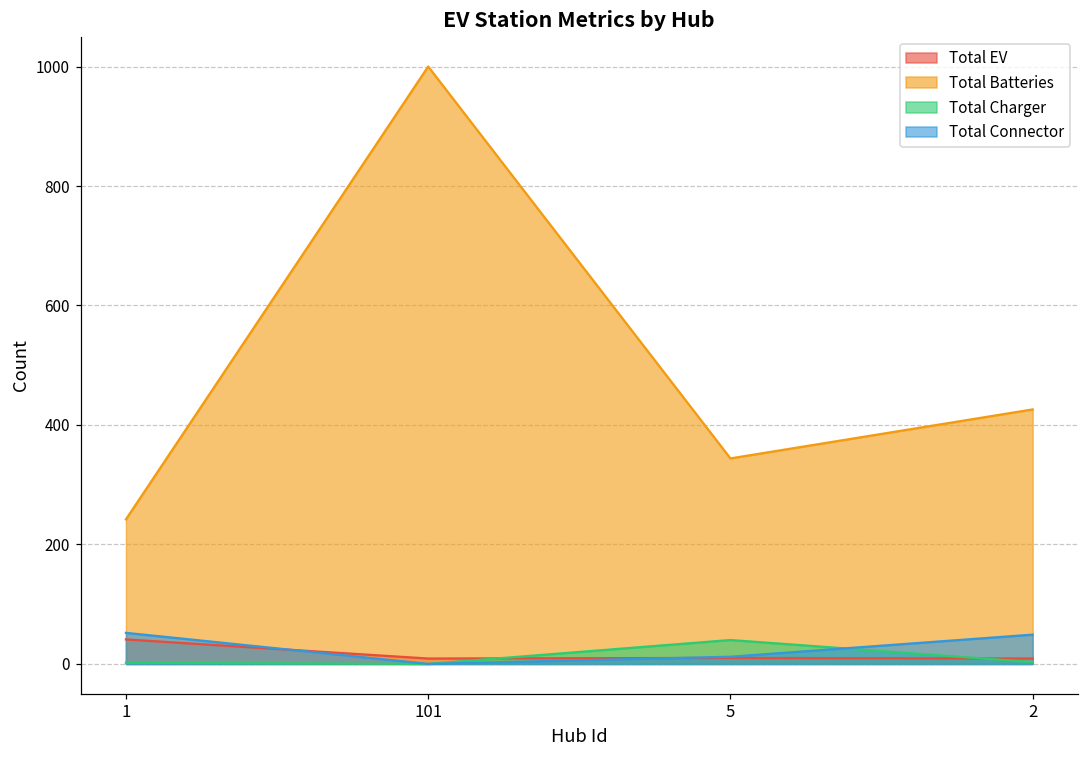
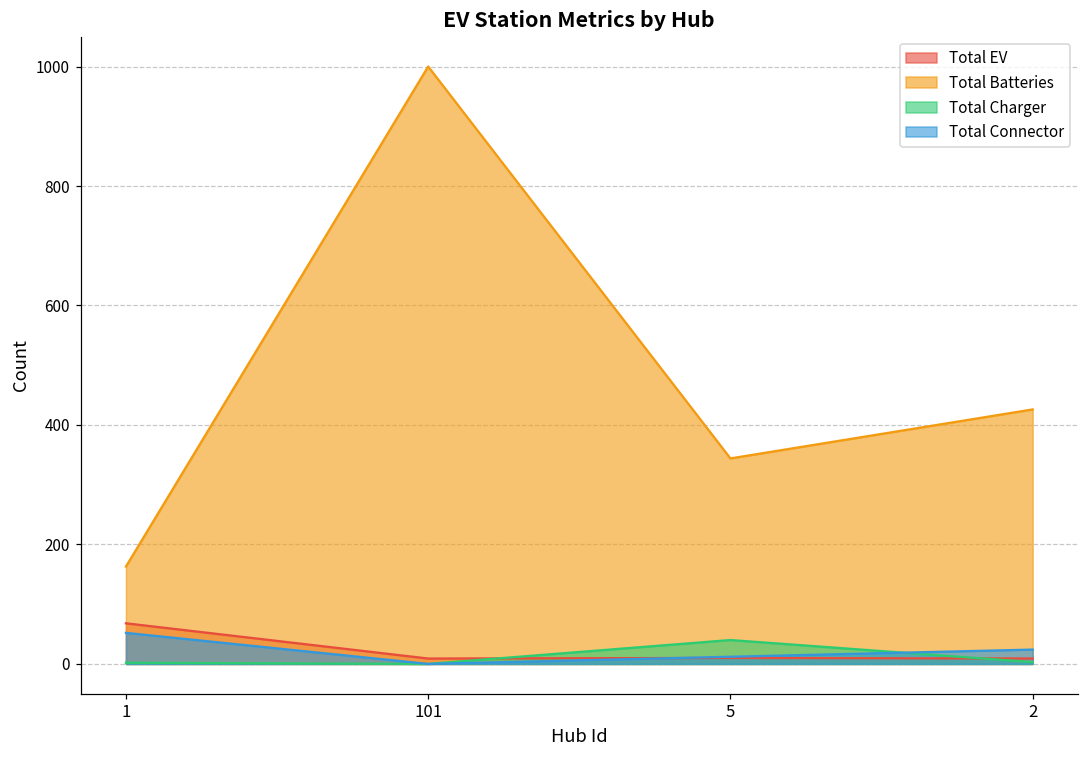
  {
    "Total EV": {
-     "1": 40,
+     "1": 70,
      "101": 10,
      "2": 10
    },
    "Total Batteries": {
-     "1": 240,
+     "1": 160,
      "101": 1000,
      "5": 340,
      "2": 430
    },
    "Total Charger": {
      "1": 0,
      "5": 40,
      "2": 0
    },
    "Total Connector": {
      "1": 50,
-     "2": 50
+     "2": 20
    }
  }
